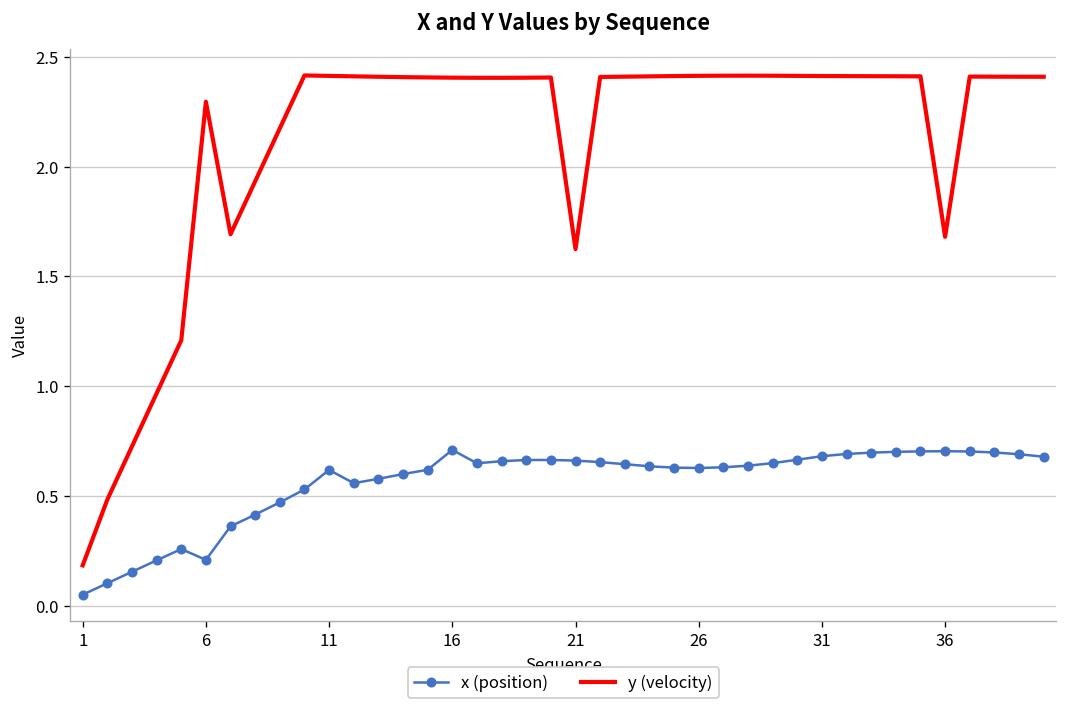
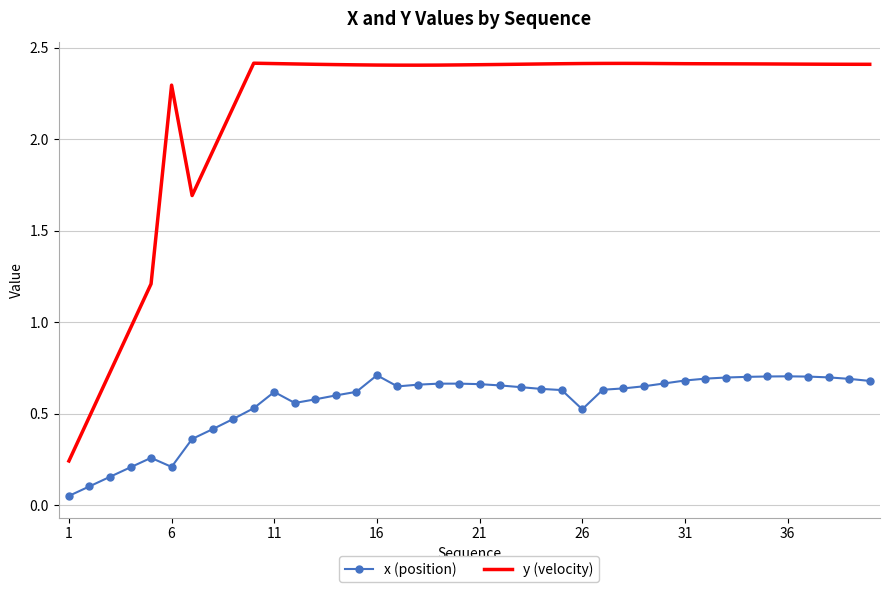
  {
    "x (position)": {
      "1": 0.05,
      "6": 0.21,
      "11": 0.62,
      "16": 0.71,
      "21": 0.66,
-     "26": 0.63,
+     "26": 0.52,
      "31": 0.68,
      "36": 0.70
    },
    "y (velocity)": {
-     "1": 0.19,
+     "1": 0.24,
      "6": 2.29,
      "11": 2.41,
      "16": 2.40,
-     "21": 1.62,
+     "21": 2.41,
      "26": 2.41,
      "31": 2.41,
-     "36": 1.68
+     "36": 2.41
    }
  }
